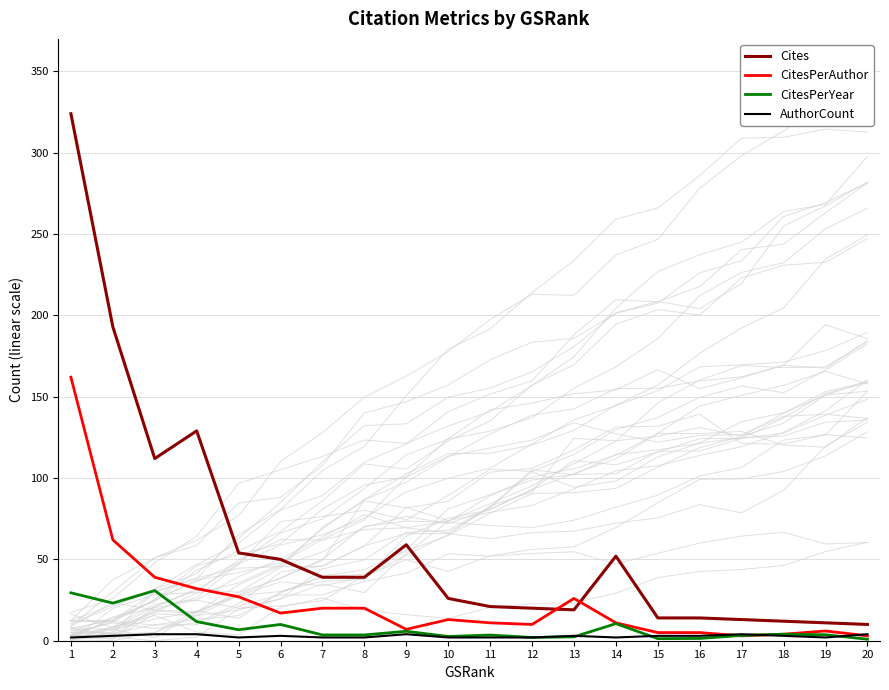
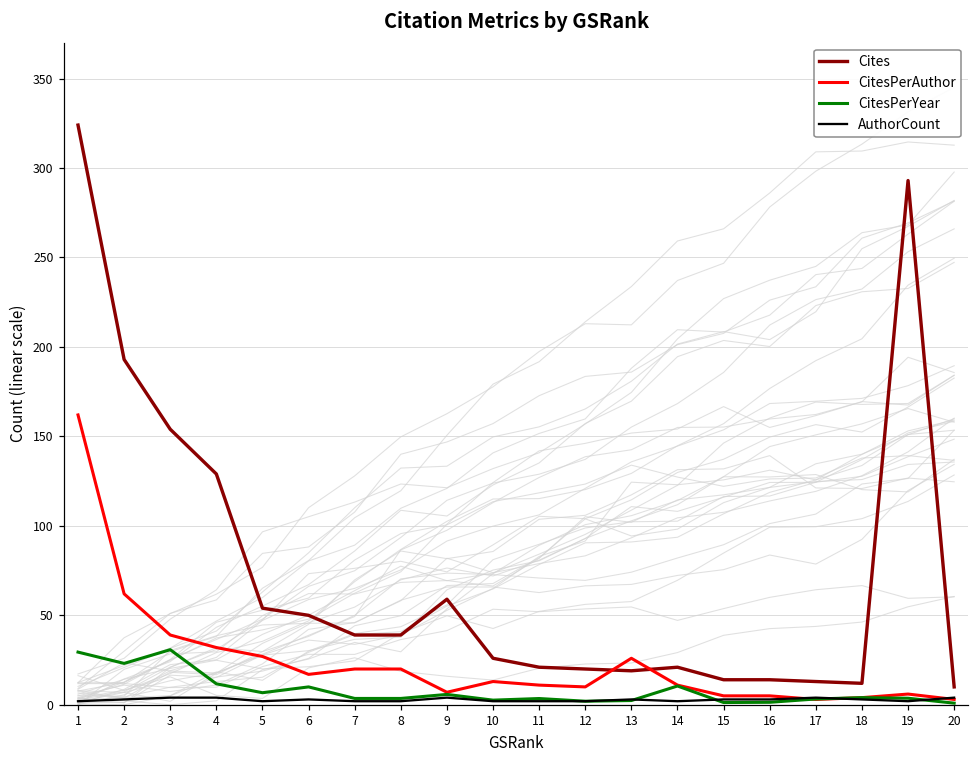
  {
    "Cites": {
      "1": 324,
      "2": 193,
-     "3": 112,
+     "3": 154,
      "4": 129,
      "9": 59,
      "10": 26,
      "12": 20,
      "13": 19,
-     "14": 52,
+     "14": 21,
      "15": 14,
      "16": 14,
      "17": 13,
      "18": 12,
-     "19": 11,
+     "19": 293,
      "20": 10
    },
    "CitesPerAuthor": {
      "1": 162,
      "2": 62,
      "3": 39,
      "6": 17,
      "7": 20,
      "11": 11,
      "12": 10,
      "13": 26,
      "15": 5,
      "16": 5,
      "19": 6
    },
    "CitesPerYear": {
      "1": 29,
      "5": 7,
      "6": 10,
      "7": 4,
      "8": 4,
      "15": 1,
      "16": 1,
      "19": 4,
      "20": 1
    },
    "AuthorCount": {
      "5": 2,
      "6": 3,
      "7": 2,
      "8": 2,
      "9": 4,
      "14": 2,
      "15": 3,
      "16": 3,
      "19": 2
    }
  }
